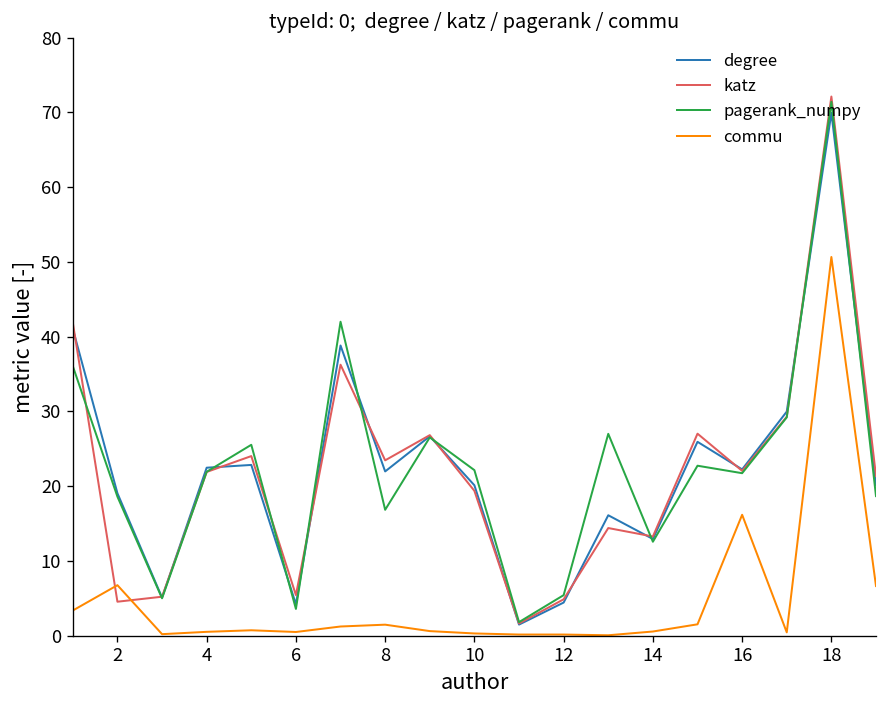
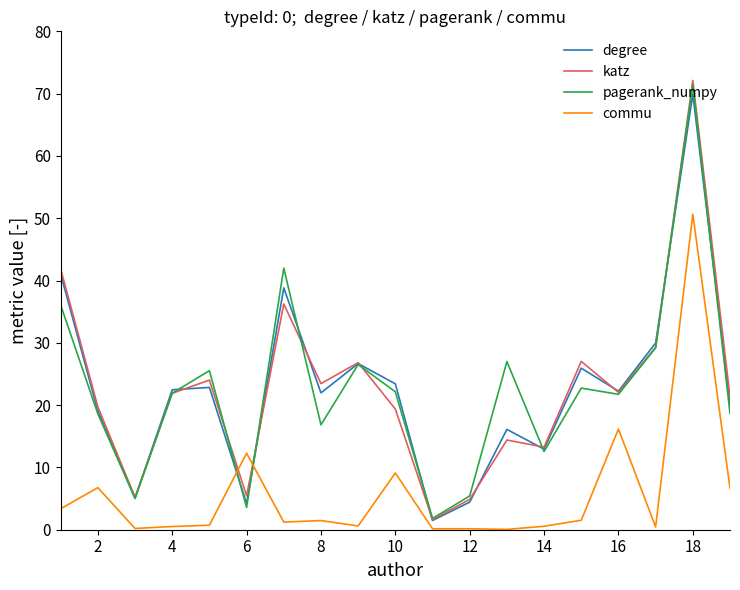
  {
    "degree": {
      "2": 19,
      "4": 22,
      "6": 4,
      "8": 22,
-     "10": 20,
+     "10": 23,
      "12": 4,
      "18": 70
    },
    "katz": {
-     "2": 5,
+     "2": 20,
      "6": 5,
      "8": 23,
      "10": 19,
      "12": 5,
      "18": 72
    },
    "pagerank_numpy": {
      "2": 19,
      "6": 4,
      "8": 17,
      "10": 22,
      "12": 5,
      "18": 71
    },
    "commu": {
      "2": 7,
      "4": 1,
-     "6": 0,
+     "6": 12,
      "8": 1,
-     "10": 0,
+     "10": 9,
      "12": 0,
      "14": 1,
      "16": 16,
      "18": 51
    }
  }
